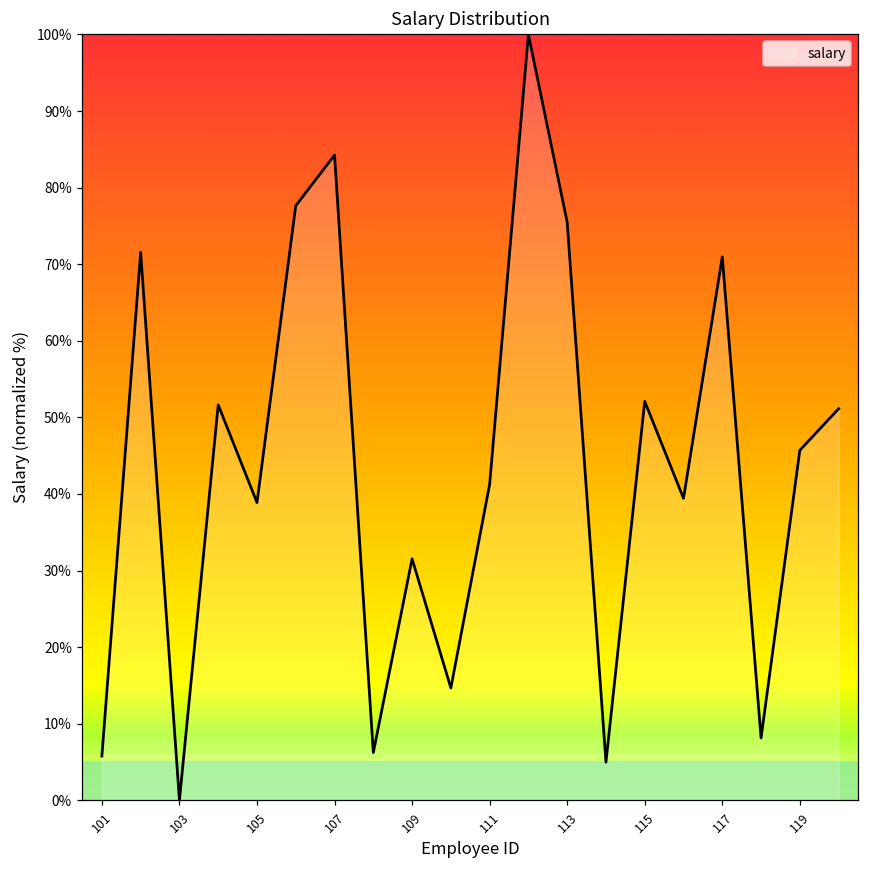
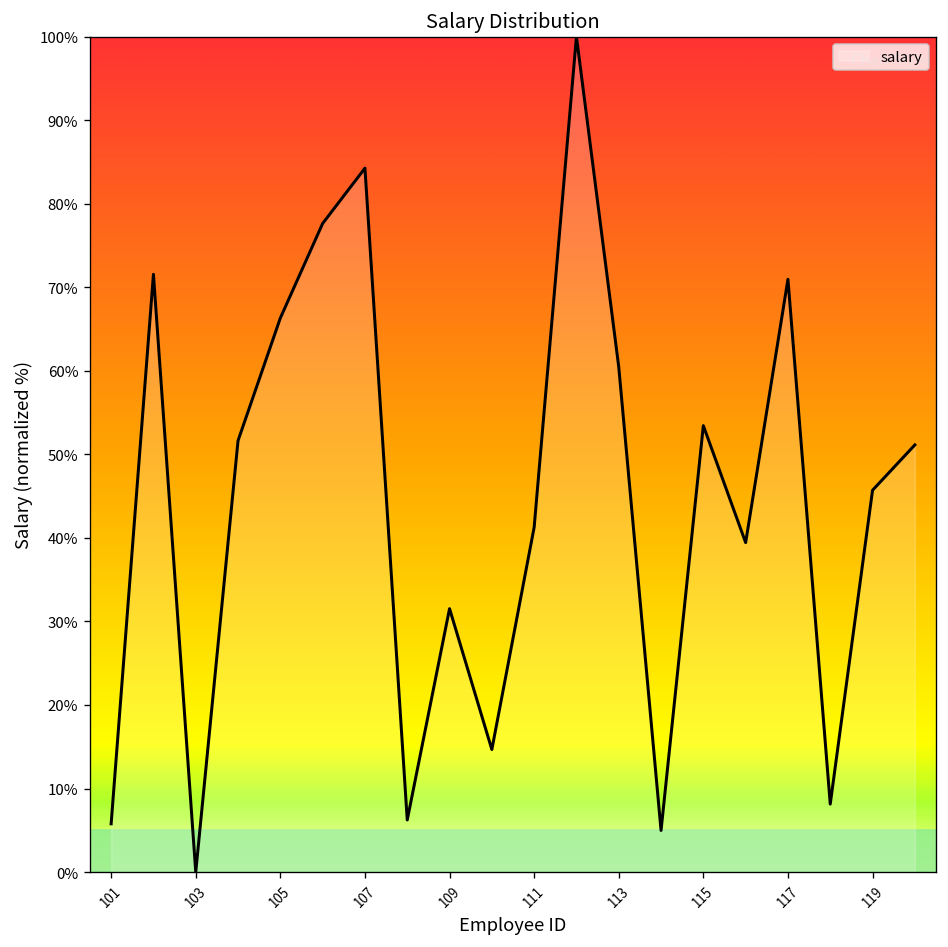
  {
    "101": "6%",
-   "105": "39%",
+   "105": "66%",
    "107": "84%",
    "109": "32%",
    "111": "41%",
-   "113": "75%",
-   "115": "52%",
+   "113": "60%",
+   "115": "53%",
    "117": "71%",
    "119": "46%"
  }
